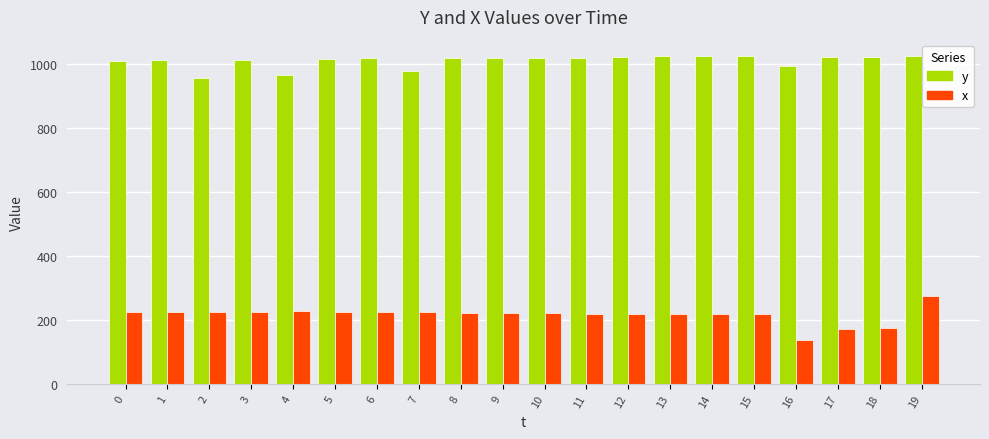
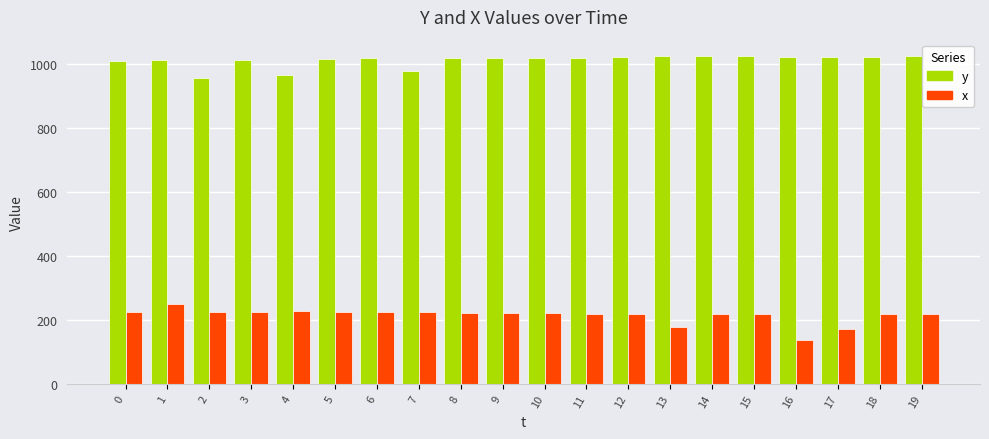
  {
    "y": {
      "0": 1010,
      "1": 1010,
      "2": 960,
      "3": 1010,
      "4": 960,
      "5": 1020,
      "6": 1020,
      "7": 980,
      "8": 1020,
      "9": 1020,
      "10": 1020,
      "11": 1020,
      "12": 1020,
      "13": 1020,
      "14": 1020,
      "15": 1020,
-     "16": 990,
+     "16": 1020,
      "17": 1020,
      "18": 1020,
      "19": 1020
    },
    "x": {
      "0": 230,
-     "1": 230,
+     "1": 250,
      "2": 230,
      "3": 230,
      "4": 230,
      "5": 230,
      "6": 230,
      "7": 220,
      "8": 220,
      "9": 220,
      "10": 220,
      "11": 220,
      "12": 220,
-     "13": 220,
+     "13": 180,
      "14": 220,
      "15": 220,
      "16": 140,
      "17": 170,
-     "18": 180,
-     "19": 270
+     "18": 220,
+     "19": 220
    }
  }
